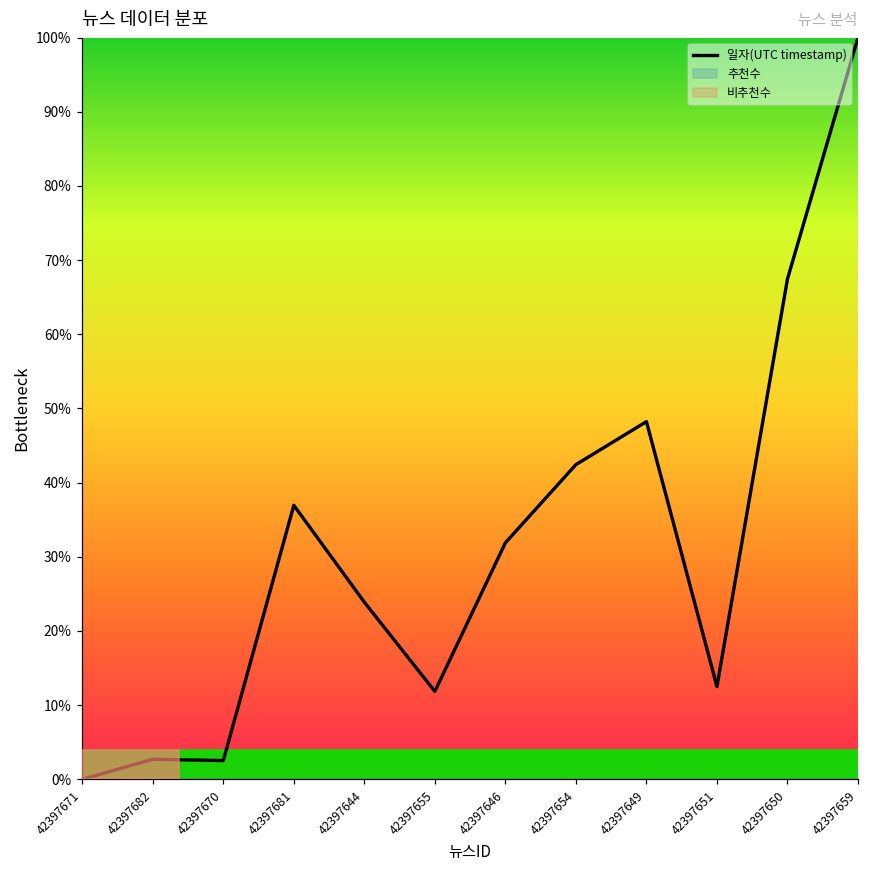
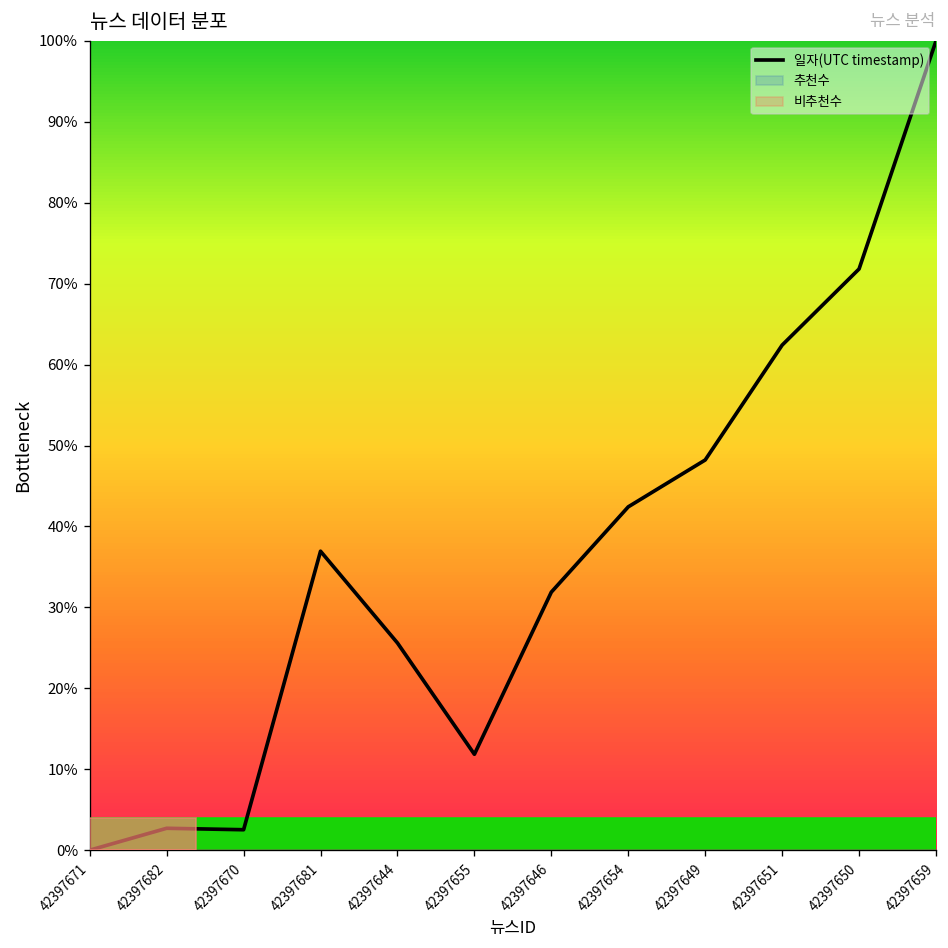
  {
    "일자(UTC timestamp)": {
      "42397681": "37%",
-     "42397644": "24%",
+     "42397644": "26%",
      "42397655": "12%",
      "42397646": "32%",
      "42397654": "42%",
      "42397649": "48%",
-     "42397651": "13%",
-     "42397650": "67%",
+     "42397651": "62%",
+     "42397650": "72%",
      "42397659": "100%"
    }
  }
